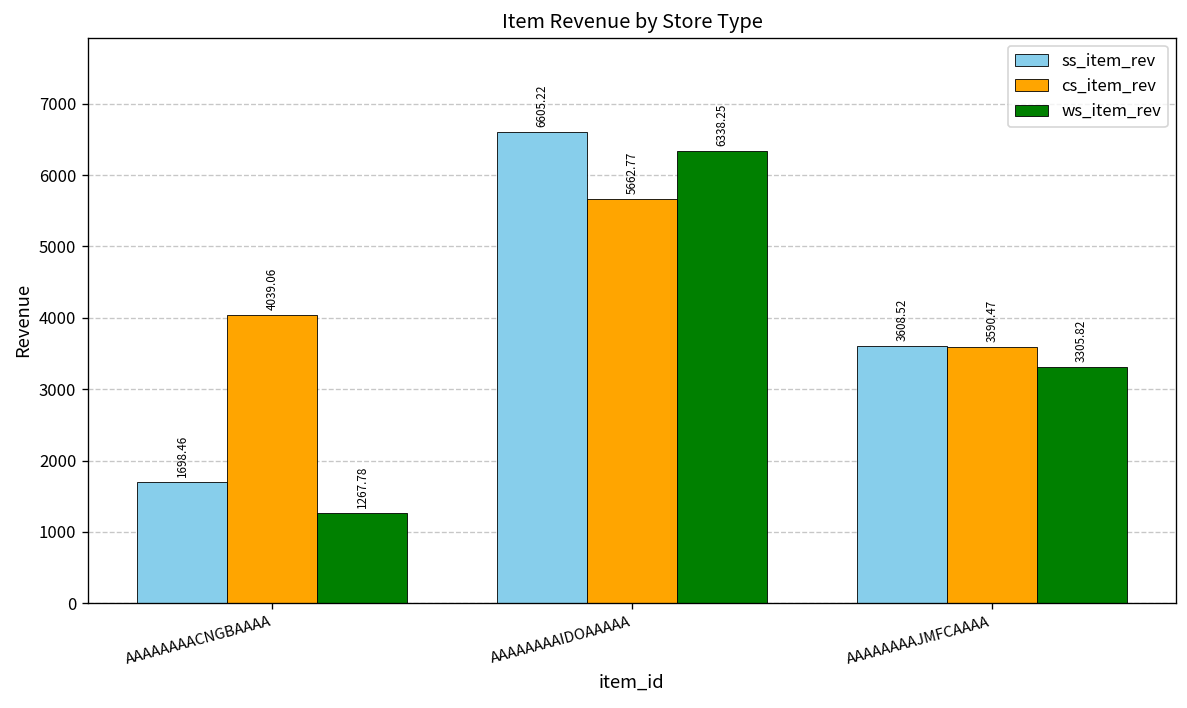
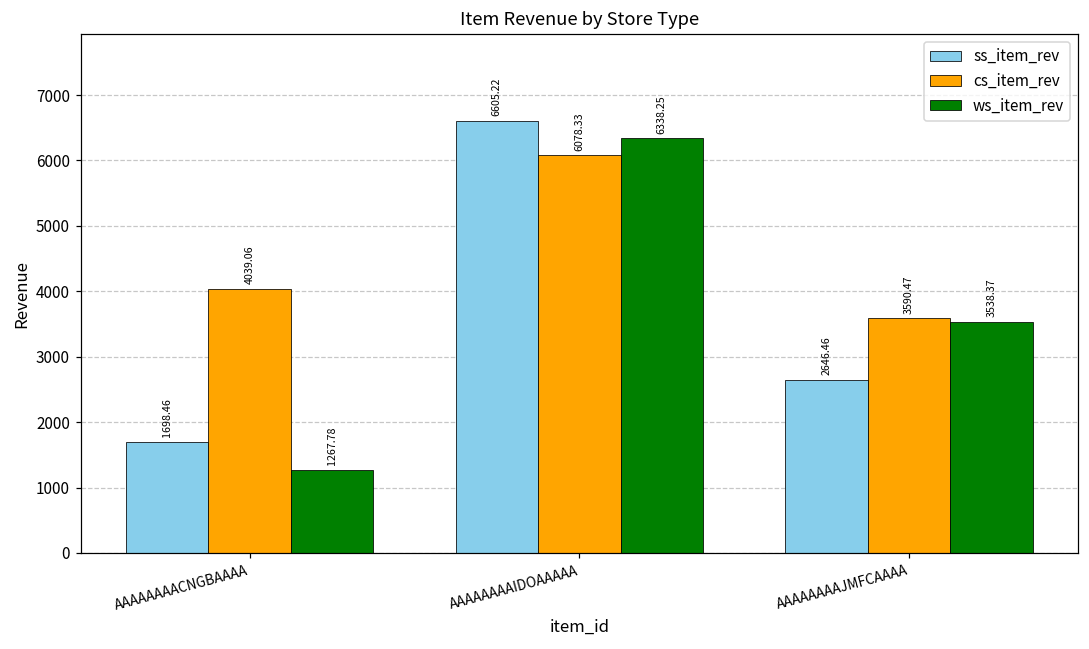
  {
    "ss_item_rev": {
      "AAAAAAAACNGBAAAA": 1698.46,
      "AAAAAAAAIDOAAAAA": 6605.22,
-     "AAAAAAAAJMFCAAAA": 3608.52
+     "AAAAAAAAJMFCAAAA": 2646.46
    },
    "cs_item_rev": {
      "AAAAAAAACNGBAAAA": 4039.06,
-     "AAAAAAAAIDOAAAAA": 5662.77,
+     "AAAAAAAAIDOAAAAA": 6078.33,
      "AAAAAAAAJMFCAAAA": 3590.47
    },
    "ws_item_rev": {
      "AAAAAAAACNGBAAAA": 1267.78,
      "AAAAAAAAIDOAAAAA": 6338.25,
-     "AAAAAAAAJMFCAAAA": 3305.82
+     "AAAAAAAAJMFCAAAA": 3538.37
    }
  }
